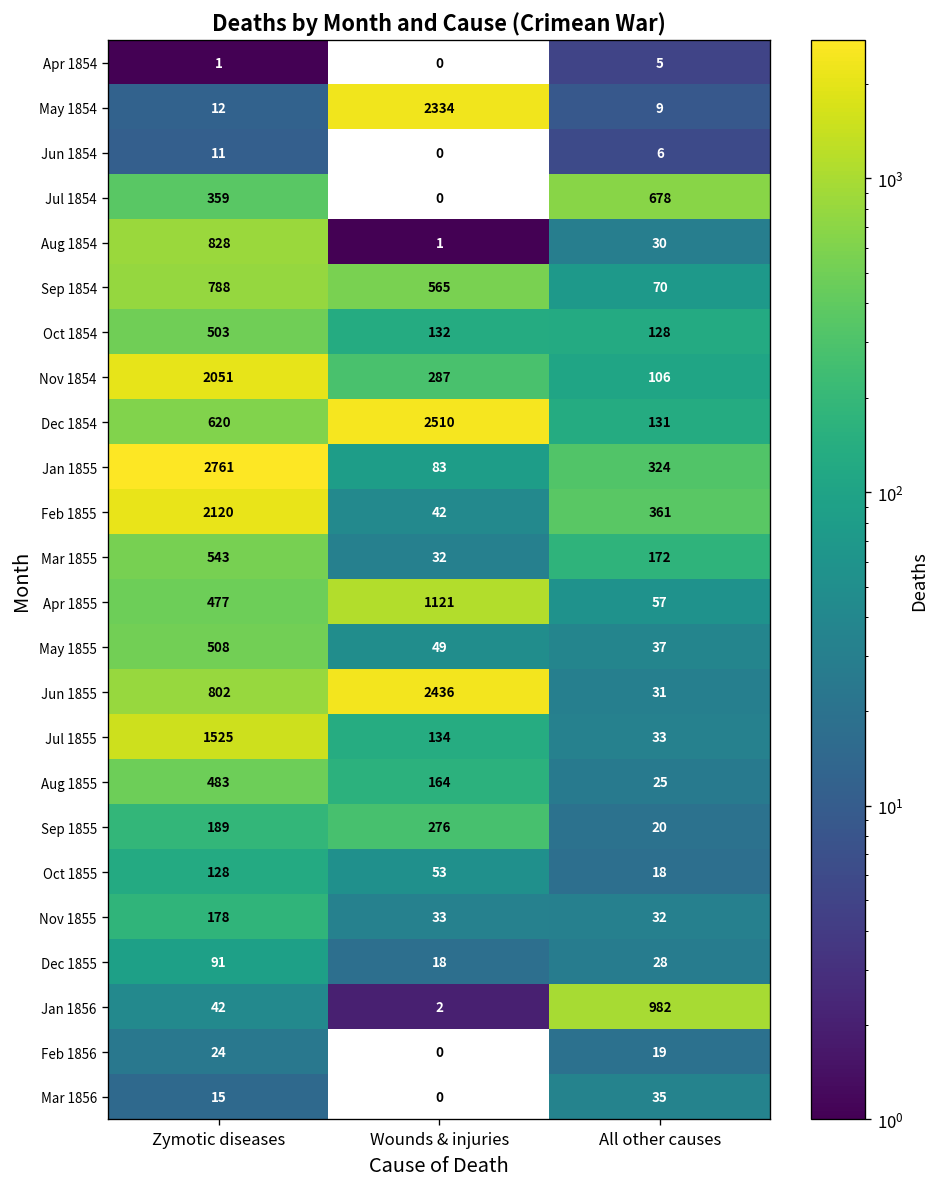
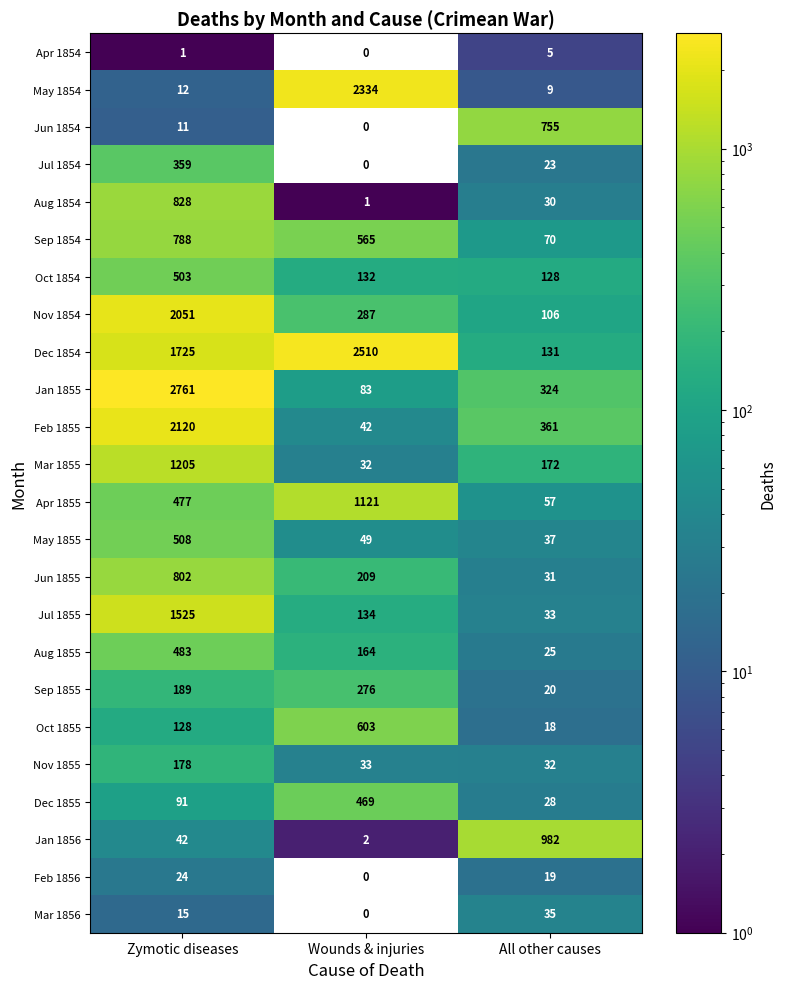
  {
    "Apr 1854": {
      "Zymotic diseases": 1,
      "Wounds & injuries": 0,
      "All other causes": 5
    },
    "May 1854": {
      "Zymotic diseases": 12,
      "Wounds & injuries": 2334,
      "All other causes": 9
    },
    "Jun 1854": {
      "Zymotic diseases": 11,
      "Wounds & injuries": 0,
-     "All other causes": 6
+     "All other causes": 755
    },
    "Jul 1854": {
      "Zymotic diseases": 359,
      "Wounds & injuries": 0,
-     "All other causes": 678
+     "All other causes": 23
    },
    "Aug 1854": {
      "Zymotic diseases": 828,
      "Wounds & injuries": 1,
      "All other causes": 30
    },
    "Sep 1854": {
      "Zymotic diseases": 788,
      "Wounds & injuries": 565,
      "All other causes": 70
    },
    "Oct 1854": {
      "Zymotic diseases": 503,
      "Wounds & injuries": 132,
      "All other causes": 128
    },
    "Nov 1854": {
      "Zymotic diseases": 2051,
      "Wounds & injuries": 287,
      "All other causes": 106
    },
    "Dec 1854": {
-     "Zymotic diseases": 620,
+     "Zymotic diseases": 1725,
      "Wounds & injuries": 2510,
      "All other causes": 131
    },
    "Jan 1855": {
      "Zymotic diseases": 2761,
      "Wounds & injuries": 83,
      "All other causes": 324
    },
    "Feb 1855": {
      "Zymotic diseases": 2120,
      "Wounds & injuries": 42,
      "All other causes": 361
    },
    "Mar 1855": {
-     "Zymotic diseases": 543,
+     "Zymotic diseases": 1205,
      "Wounds & injuries": 32,
      "All other causes": 172
    },
    "Apr 1855": {
      "Zymotic diseases": 477,
      "Wounds & injuries": 1121,
      "All other causes": 57
    },
    "May 1855": {
      "Zymotic diseases": 508,
      "Wounds & injuries": 49,
      "All other causes": 37
    },
    "Jun 1855": {
      "Zymotic diseases": 802,
-     "Wounds & injuries": 2436,
+     "Wounds & injuries": 209,
      "All other causes": 31
    },
    "Jul 1855": {
      "Zymotic diseases": 1525,
      "Wounds & injuries": 134,
      "All other causes": 33
    },
    "Aug 1855": {
      "Zymotic diseases": 483,
      "Wounds & injuries": 164,
      "All other causes": 25
    },
    "Sep 1855": {
      "Zymotic diseases": 189,
      "Wounds & injuries": 276,
      "All other causes": 20
    },
    "Oct 1855": {
      "Zymotic diseases": 128,
-     "Wounds & injuries": 53,
+     "Wounds & injuries": 603,
      "All other causes": 18
    },
    "Nov 1855": {
      "Zymotic diseases": 178,
      "Wounds & injuries": 33,
      "All other causes": 32
    },
    "Dec 1855": {
      "Zymotic diseases": 91,
-     "Wounds & injuries": 18,
+     "Wounds & injuries": 469,
      "All other causes": 28
    },
    "Jan 1856": {
      "Zymotic diseases": 42,
      "Wounds & injuries": 2,
      "All other causes": 982
    },
    "Feb 1856": {
      "Zymotic diseases": 24,
      "Wounds & injuries": 0,
      "All other causes": 19
    },
    "Mar 1856": {
      "Zymotic diseases": 15,
      "Wounds & injuries": 0,
      "All other causes": 35
    }
  }
